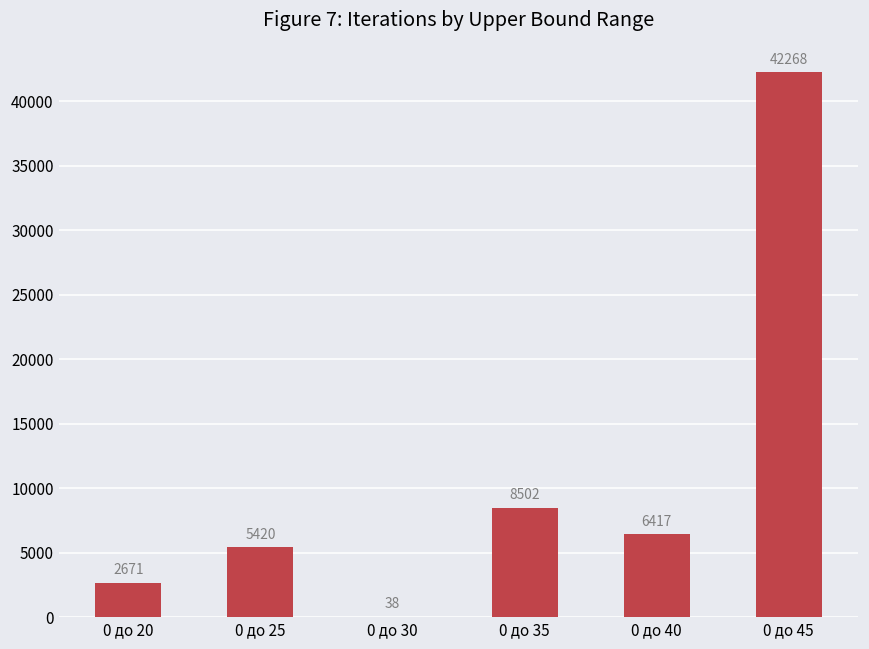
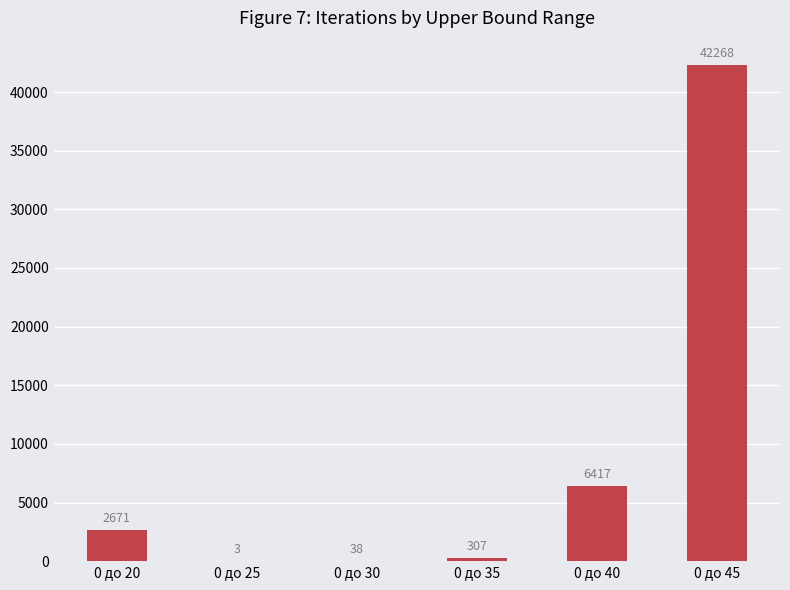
  {
    "0 до 20": 2671,
-   "0 до 25": 5420,
+   "0 до 25": 3,
    "0 до 30": 38,
-   "0 до 35": 8502,
+   "0 до 35": 307,
    "0 до 40": 6417,
    "0 до 45": 42268
  }
